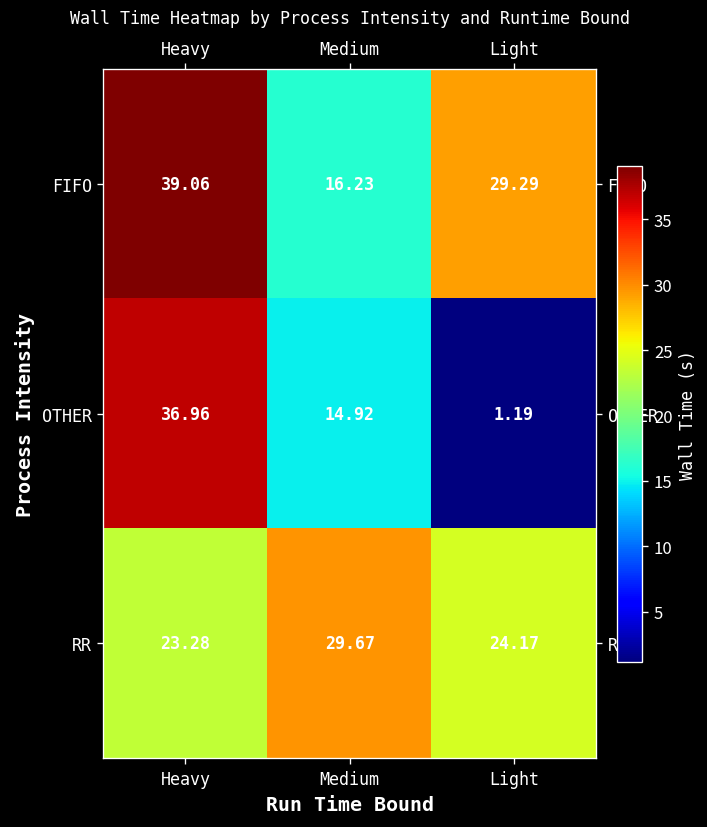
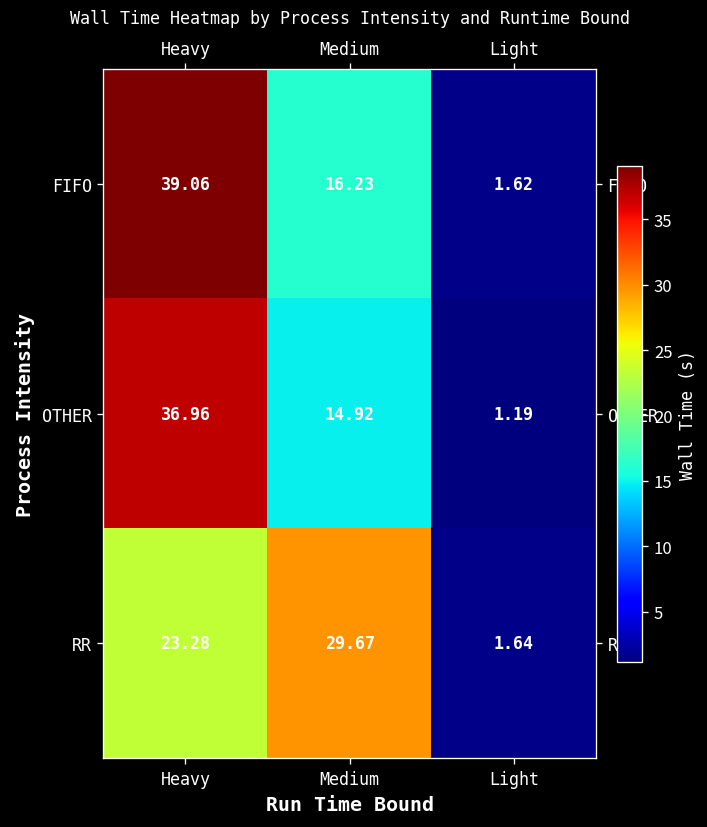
  {
    "FIFO": {
      "Heavy": 39.06,
      "Medium": 16.23,
-     "Light": 29.29
+     "Light": 1.62
    },
    "OTHER": {
      "Heavy": 36.96,
      "Medium": 14.92,
      "Light": 1.19
    },
    "RR": {
      "Heavy": 23.28,
      "Medium": 29.67,
-     "Light": 24.17
+     "Light": 1.64
    }
  }
